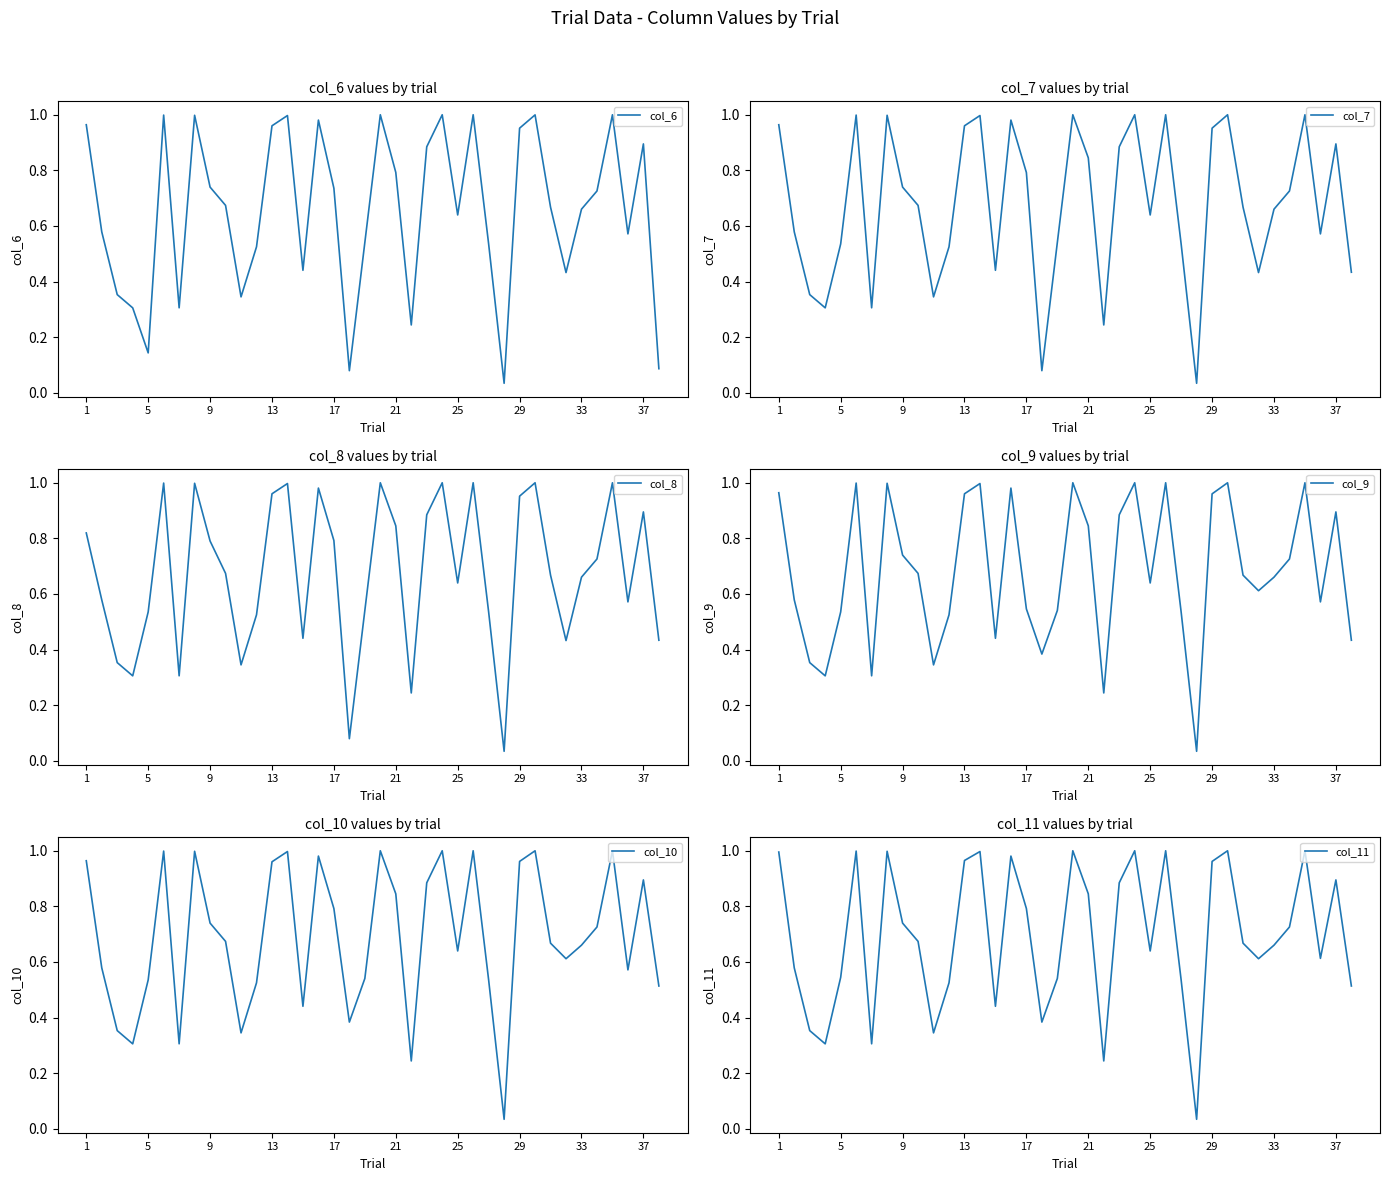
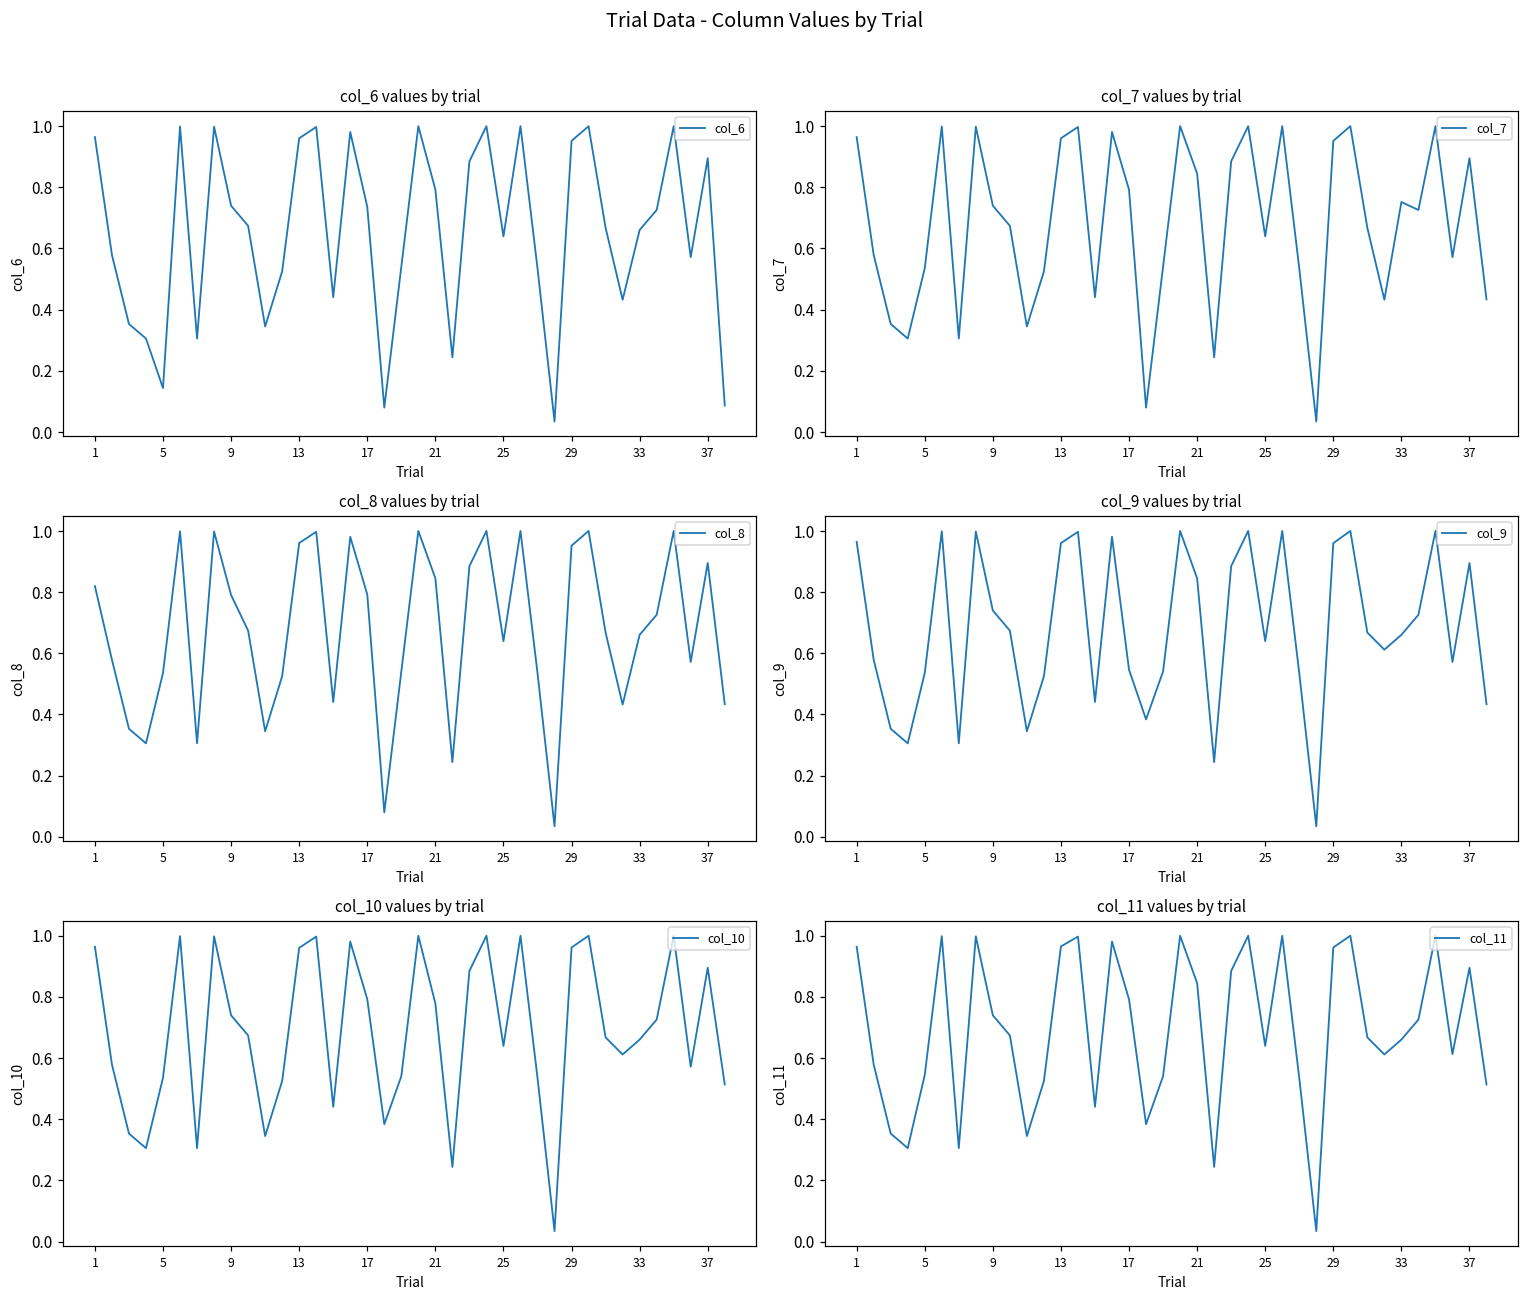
  {
    "col_6 values by trial": {
      "1": 0.96,
      "5": 0.14,
      "9": 0.74,
      "13": 0.96,
      "17": 0.74,
      "21": 0.79,
      "25": 0.64,
      "29": 0.95,
      "33": 0.66,
      "37": 0.90
    },
    "col_7 values by trial": {
      "1": 0.96,
      "5": 0.54,
      "9": 0.74,
      "13": 0.96,
      "17": 0.79,
      "21": 0.85,
      "25": 0.64,
      "29": 0.95,
-     "33": 0.66,
+     "33": 0.75,
      "37": 0.90
    },
    "col_8 values by trial": {
      "1": 0.82,
      "5": 0.54,
      "9": 0.79,
      "13": 0.96,
      "17": 0.79,
      "21": 0.85,
      "25": 0.64,
      "29": 0.95,
      "33": 0.66,
      "37": 0.90
    },
    "col_9 values by trial": {
      "1": 0.96,
      "5": 0.54,
      "9": 0.74,
      "13": 0.96,
      "17": 0.55,
      "21": 0.85,
      "25": 0.64,
      "29": 0.96,
      "33": 0.66,
      "37": 0.90
    },
    "col_10 values by trial": {
      "1": 0.96,
      "5": 0.54,
      "9": 0.74,
      "13": 0.96,
      "17": 0.79,
-     "21": 0.85,
+     "21": 0.78,
      "25": 0.64,
      "29": 0.96,
      "33": 0.66,
      "37": 0.90
    },
    "col_11 values by trial": {
-     "1": 1.00,
+     "1": 0.96,
      "5": 0.54,
      "9": 0.74,
      "13": 0.96,
      "17": 0.79,
      "21": 0.85,
      "25": 0.64,
      "29": 0.96,
      "33": 0.66,
      "37": 0.90
    }
  }
